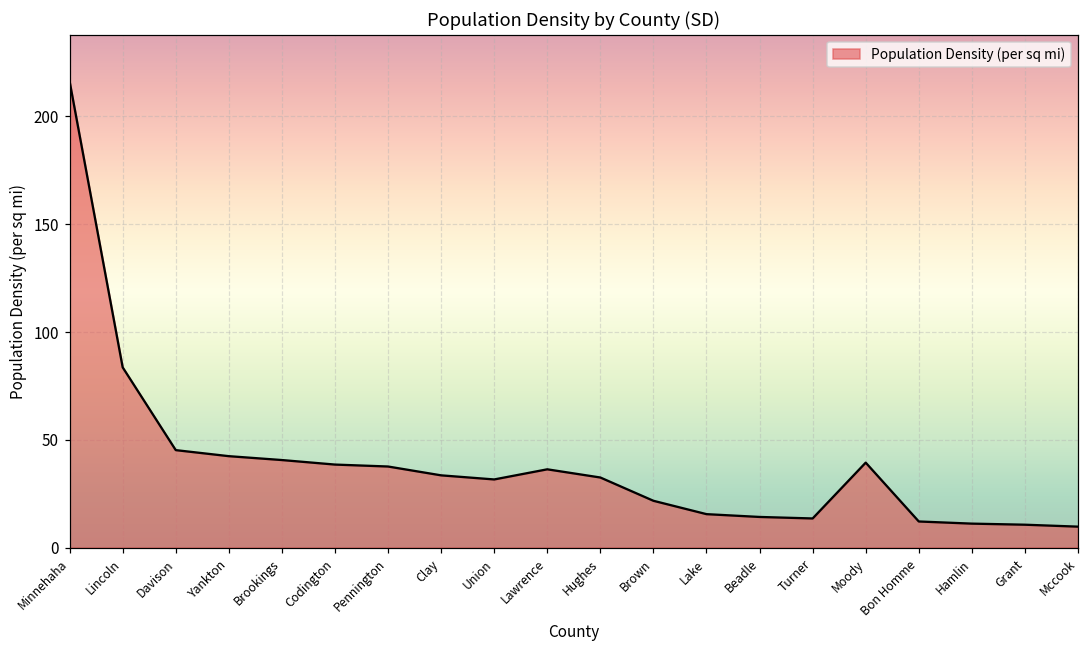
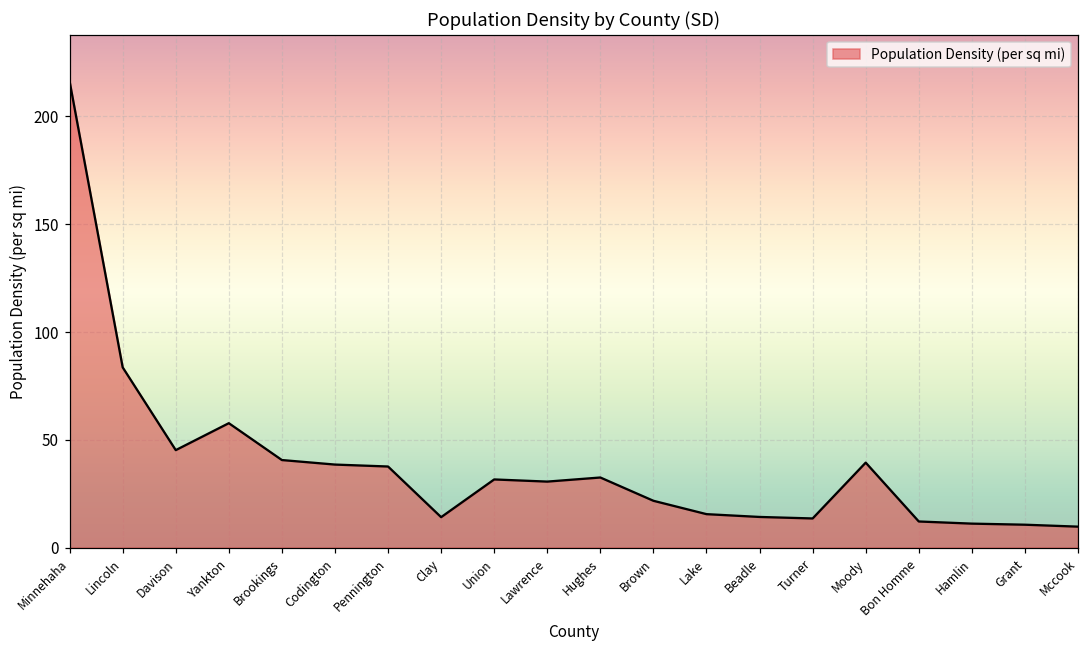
  {
    "Minnehaha": 216,
    "Lincoln": 84,
    "Davison": 45,
-   "Yankton": 42,
+   "Yankton": 58,
    "Brookings": 41,
    "Codington": 39,
    "Pennington": 38,
-   "Clay": 34,
+   "Clay": 14,
    "Union": 32,
-   "Lawrence": 36,
+   "Lawrence": 31,
    "Hughes": 33,
    "Brown": 22,
    "Lake": 16,
    "Beadle": 14,
    "Turner": 14,
    "Moody": 39,
    "Bon Homme": 12,
    "Hamlin": 11,
    "Grant": 11,
    "Mccook": 10
  }
